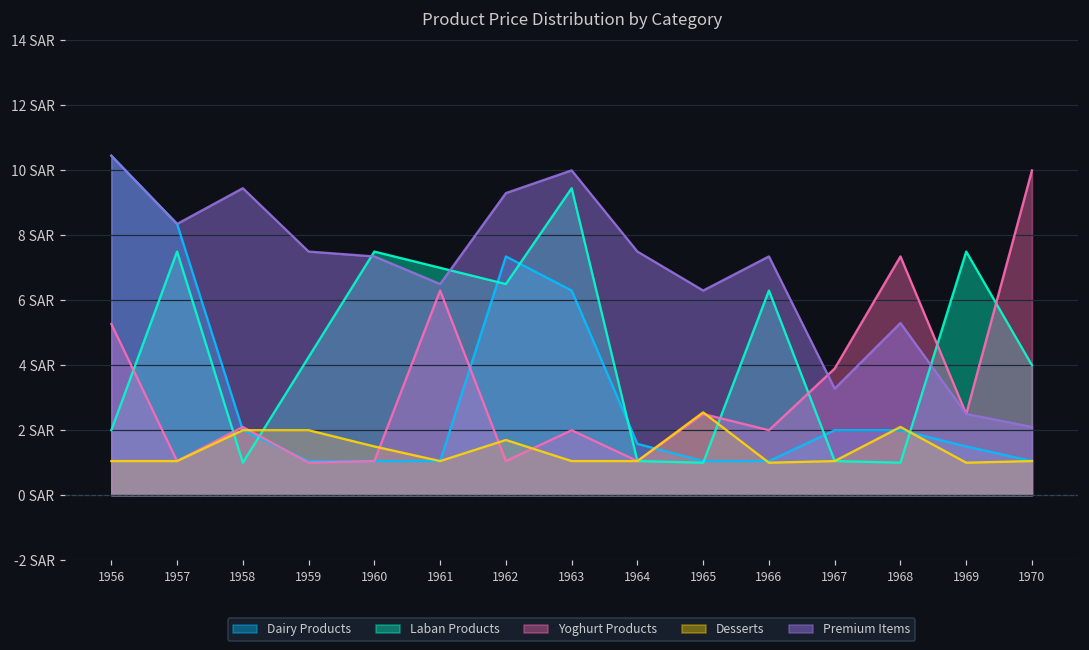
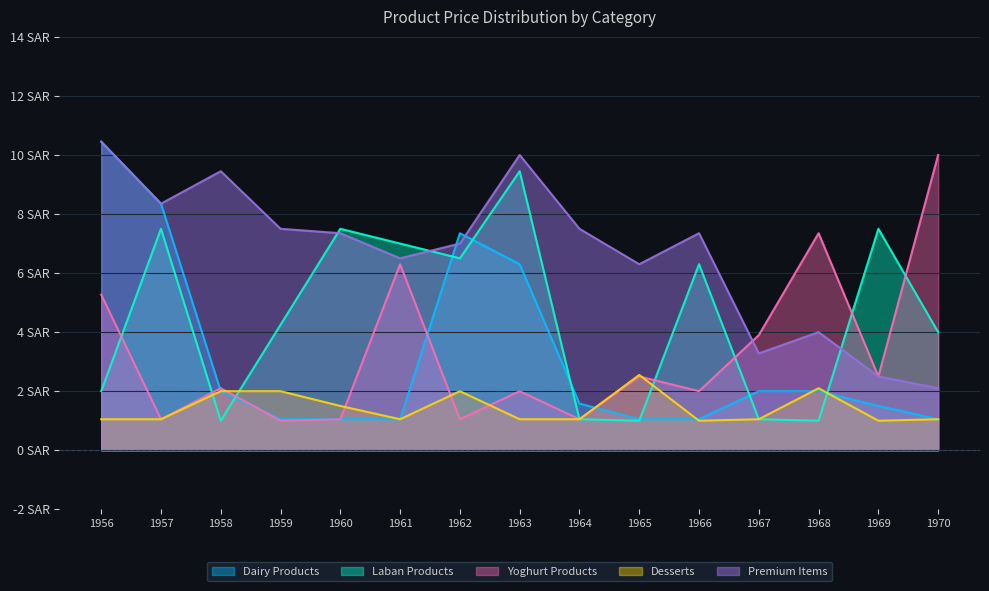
  {
    "Yoghurt Products": {
      "1956": "5.3 SAR",
      "1958": "2.1 SAR",
      "1961": "6.3 SAR",
      "1962": "1.1 SAR",
      "1963": "2.0 SAR",
      "1966": "2.0 SAR",
      "1967": "3.9 SAR",
      "1968": "7.4 SAR",
      "1970": "10.0 SAR"
    },
    "Desserts": {
      "1956": "1.1 SAR",
      "1959": "2.0 SAR",
      "1960": "1.5 SAR",
-     "1962": "1.7 SAR",
+     "1962": "2.0 SAR",
      "1963": "1.1 SAR",
      "1968": "2.1 SAR",
      "1969": "1.0 SAR"
    },
    "Premium Items": {
      "1958": "9.5 SAR",
      "1959": "7.5 SAR",
      "1960": "7.4 SAR",
      "1961": "6.5 SAR",
-     "1962": "9.3 SAR",
+     "1962": "7.0 SAR",
      "1963": "10.0 SAR",
      "1964": "7.5 SAR",
      "1965": "6.3 SAR",
      "1966": "7.4 SAR",
      "1967": "3.3 SAR",
-     "1968": "5.3 SAR",
+     "1968": "4.0 SAR",
      "1970": "2.1 SAR"
    }
  }
